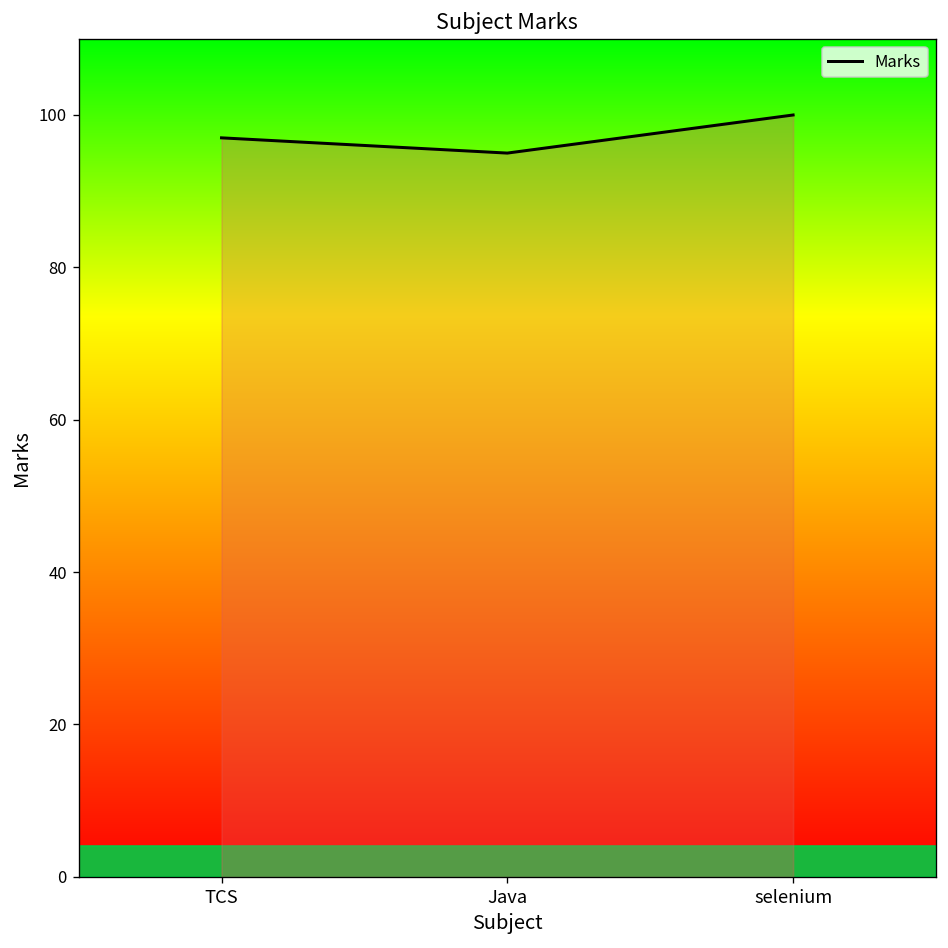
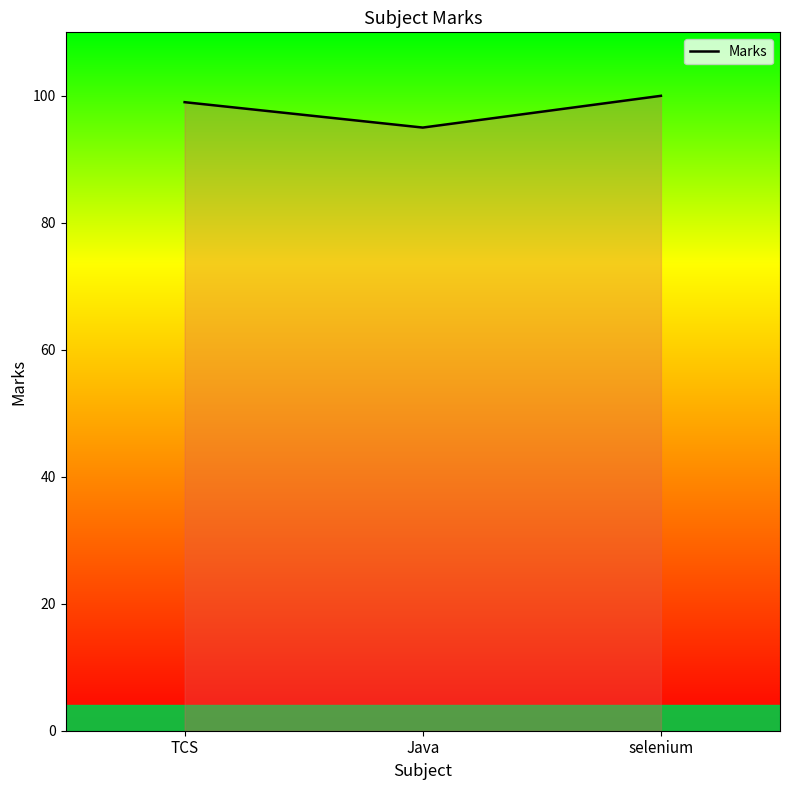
  {
-   "TCS": 97,
+   "TCS": 99,
    "Java": 95,
    "selenium": 100
  }
